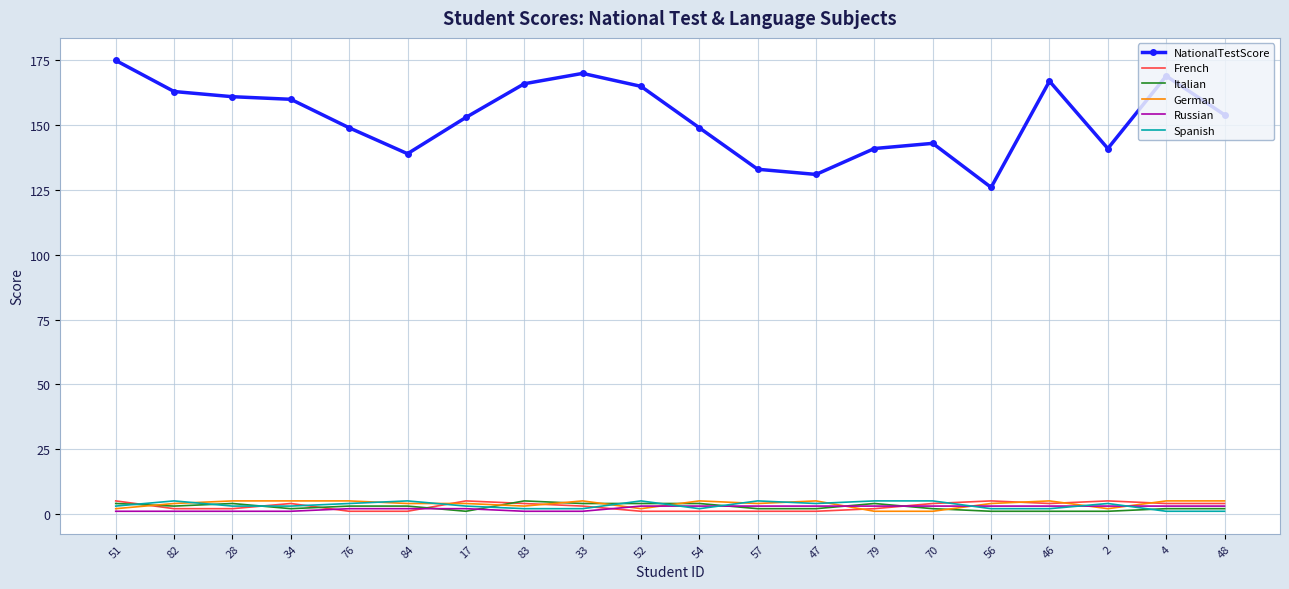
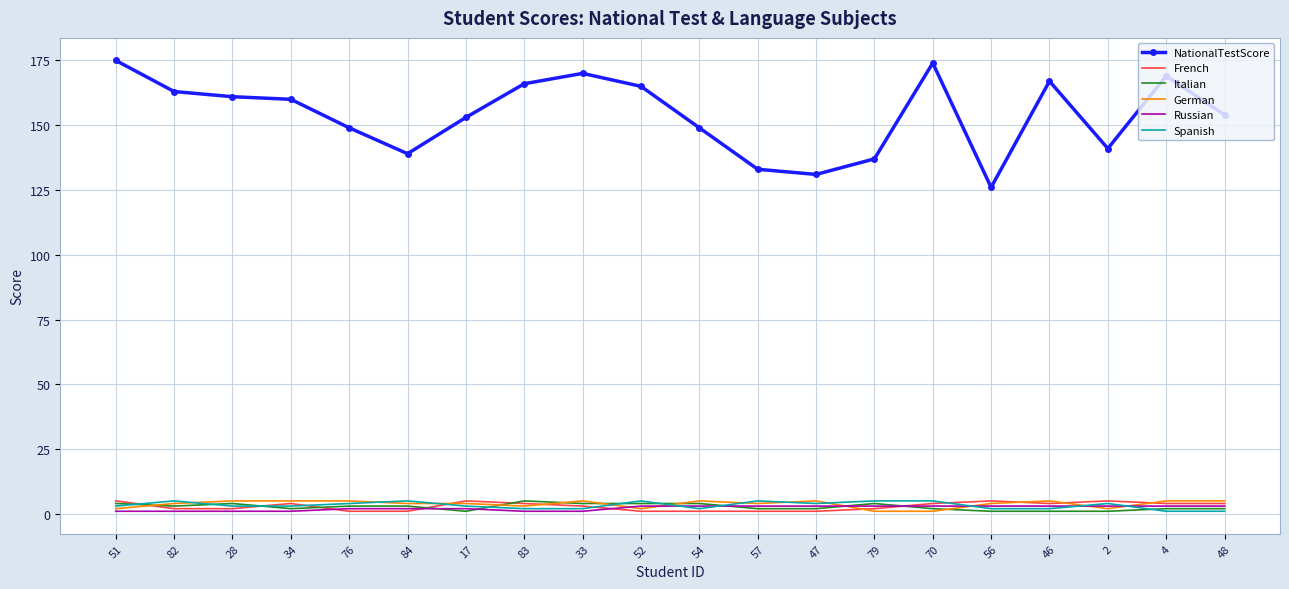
  {
    "NationalTestScore": {
      "51": 175,
      "82": 163,
      "28": 161,
      "34": 160,
      "76": 149,
      "84": 139,
      "17": 153,
      "83": 166,
      "33": 170,
      "52": 165,
      "54": 149,
      "57": 133,
      "47": 131,
-     "79": 141,
-     "70": 143,
+     "79": 137,
+     "70": 174,
      "56": 126,
      "46": 167,
      "2": 141
    },
    "French": {
      "51": 5,
      "82": 2,
      "28": 2,
      "34": 4,
      "76": 1,
      "84": 1,
      "17": 5,
      "83": 4,
      "33": 3,
      "52": 1,
      "54": 1,
      "57": 1,
      "47": 1,
      "79": 2,
      "70": 4,
      "56": 5,
      "46": 4,
      "2": 5,
      "4": 4,
      "48": 4
    },
    "Italian": {
      "51": 4,
      "82": 3,
      "28": 4,
      "34": 2,
      "76": 3,
      "84": 3,
      "17": 1,
      "83": 5,
      "33": 4,
      "52": 4,
      "54": 4,
      "57": 2,
      "47": 2,
      "79": 4,
      "70": 2,
      "56": 1,
      "46": 1,
      "2": 1,
      "4": 2,
      "48": 2
    },
    "German": {
      "51": 2,
      "82": 4,
      "28": 5,
      "34": 5,
      "76": 5,
      "84": 4,
      "17": 4,
      "83": 3,
      "33": 5,
      "52": 2,
      "54": 5,
      "57": 4,
      "47": 5,
      "79": 1,
      "70": 1,
      "56": 4,
      "46": 5,
      "2": 2,
      "4": 5,
      "48": 5
    },
    "Russian": {
      "51": 1,
      "82": 1,
      "28": 1,
      "34": 1,
      "76": 2,
      "84": 2,
      "17": 2,
      "83": 1,
      "33": 1,
      "52": 3,
      "54": 3,
      "57": 3,
      "47": 3,
      "79": 3,
      "70": 3,
      "56": 3,
      "46": 3,
      "2": 3,
      "4": 3,
      "48": 3
    },
    "Spanish": {
      "51": 3,
      "82": 5,
      "28": 3,
      "34": 3,
      "76": 4,
      "84": 5,
      "17": 3,
      "83": 2,
      "33": 2,
      "52": 5,
      "54": 2,
      "57": 5,
      "47": 4,
      "79": 5,
      "70": 5,
      "56": 2,
      "46": 2,
      "2": 4,
      "4": 1,
      "48": 1
    }
  }
